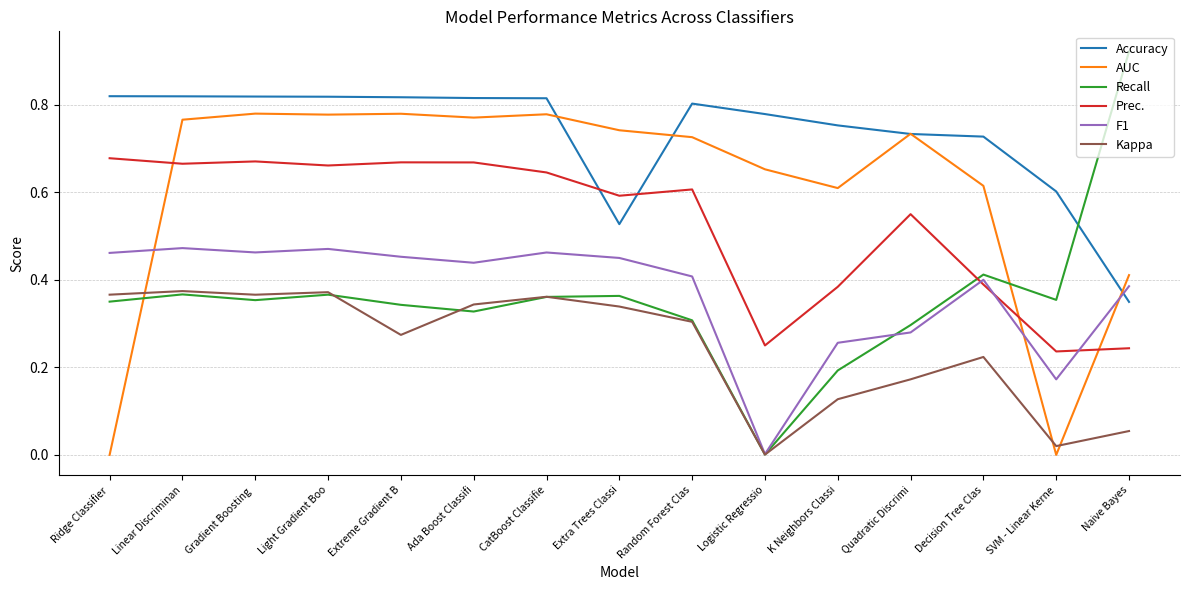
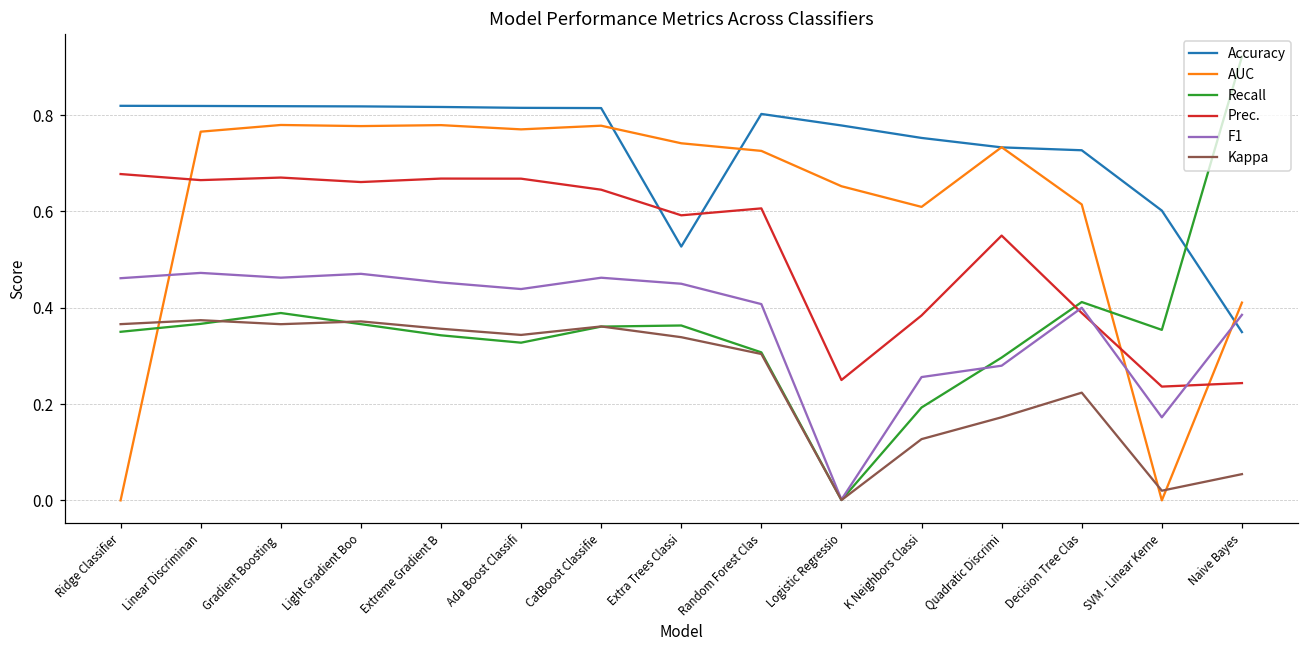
  {
    "Accuracy": {
      "Ridge Classifier": 0.82,
      "Linear Discriminan": 0.82,
      "Gradient Boosting": 0.82,
      "Light Gradient Boo": 0.82,
      "Extreme Gradient B": 0.82,
      "Ada Boost Classifi": 0.82,
      "CatBoost Classifie": 0.81,
      "Extra Trees Classi": 0.53,
      "Random Forest Clas": 0.80,
      "Logistic Regressio": 0.78,
      "K Neighbors Classi": 0.75,
      "Decision Tree Clas": 0.73,
      "SVM - Linear Kerne": 0.60,
      "Naive Bayes": 0.35
    },
    "AUC": {
      "Ridge Classifier": 0.00,
      "Linear Discriminan": 0.77,
      "Gradient Boosting": 0.78,
      "Light Gradient Boo": 0.78,
      "Extreme Gradient B": 0.78,
      "Ada Boost Classifi": 0.77,
      "CatBoost Classifie": 0.78,
      "Extra Trees Classi": 0.74,
      "Random Forest Clas": 0.73,
      "Logistic Regressio": 0.65,
      "K Neighbors Classi": 0.61,
      "Decision Tree Clas": 0.61,
      "SVM - Linear Kerne": 0.00,
      "Naive Bayes": 0.41
    },
    "Recall": {
      "Ridge Classifier": 0.35,
      "Linear Discriminan": 0.37,
-     "Gradient Boosting": 0.35,
+     "Gradient Boosting": 0.39,
      "Extreme Gradient B": 0.34,
      "Ada Boost Classifi": 0.33,
      "Extra Trees Classi": 0.36,
      "K Neighbors Classi": 0.19,
      "Quadratic Discrimi": 0.30,
      "Decision Tree Clas": 0.41,
      "SVM - Linear Kerne": 0.35
    },
    "Prec.": {
      "Ridge Classifier": 0.68,
      "Linear Discriminan": 0.67,
      "Gradient Boosting": 0.67,
      "Light Gradient Boo": 0.66,
      "Extreme Gradient B": 0.67,
      "Ada Boost Classifi": 0.67,
      "CatBoost Classifie": 0.65,
      "Extra Trees Classi": 0.59,
      "Random Forest Clas": 0.61,
      "Logistic Regressio": 0.25,
      "K Neighbors Classi": 0.38,
      "Quadratic Discrimi": 0.55,
      "Decision Tree Clas": 0.39,
      "SVM - Linear Kerne": 0.24,
      "Naive Bayes": 0.24
    },
    "F1": {
      "Ridge Classifier": 0.46,
      "Linear Discriminan": 0.47,
      "Gradient Boosting": 0.46,
      "Light Gradient Boo": 0.47,
      "Extreme Gradient B": 0.45,
      "Ada Boost Classifi": 0.44,
      "CatBoost Classifie": 0.46,
      "Extra Trees Classi": 0.45,
      "Random Forest Clas": 0.41,
      "K Neighbors Classi": 0.26,
      "Quadratic Discrimi": 0.28,
      "Decision Tree Clas": 0.40,
      "SVM - Linear Kerne": 0.17,
      "Naive Bayes": 0.39
    },
    "Kappa": {
      "Ridge Classifier": 0.37,
      "Linear Discriminan": 0.37,
      "Gradient Boosting": 0.37,
-     "Extreme Gradient B": 0.27,
+     "Extreme Gradient B": 0.36,
      "Ada Boost Classifi": 0.34,
      "Extra Trees Classi": 0.34,
      "K Neighbors Classi": 0.13,
      "Quadratic Discrimi": 0.17,
      "Decision Tree Clas": 0.22,
      "SVM - Linear Kerne": 0.02,
      "Naive Bayes": 0.05
    }
  }
